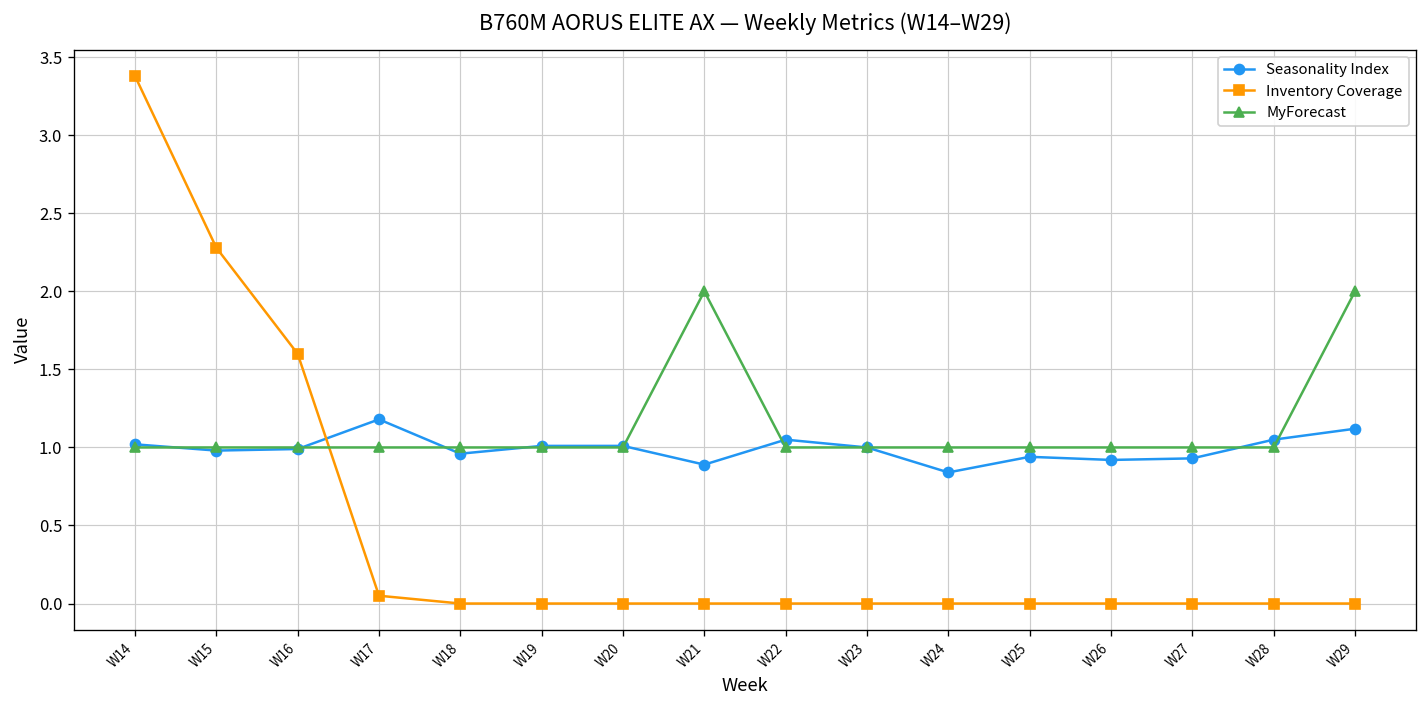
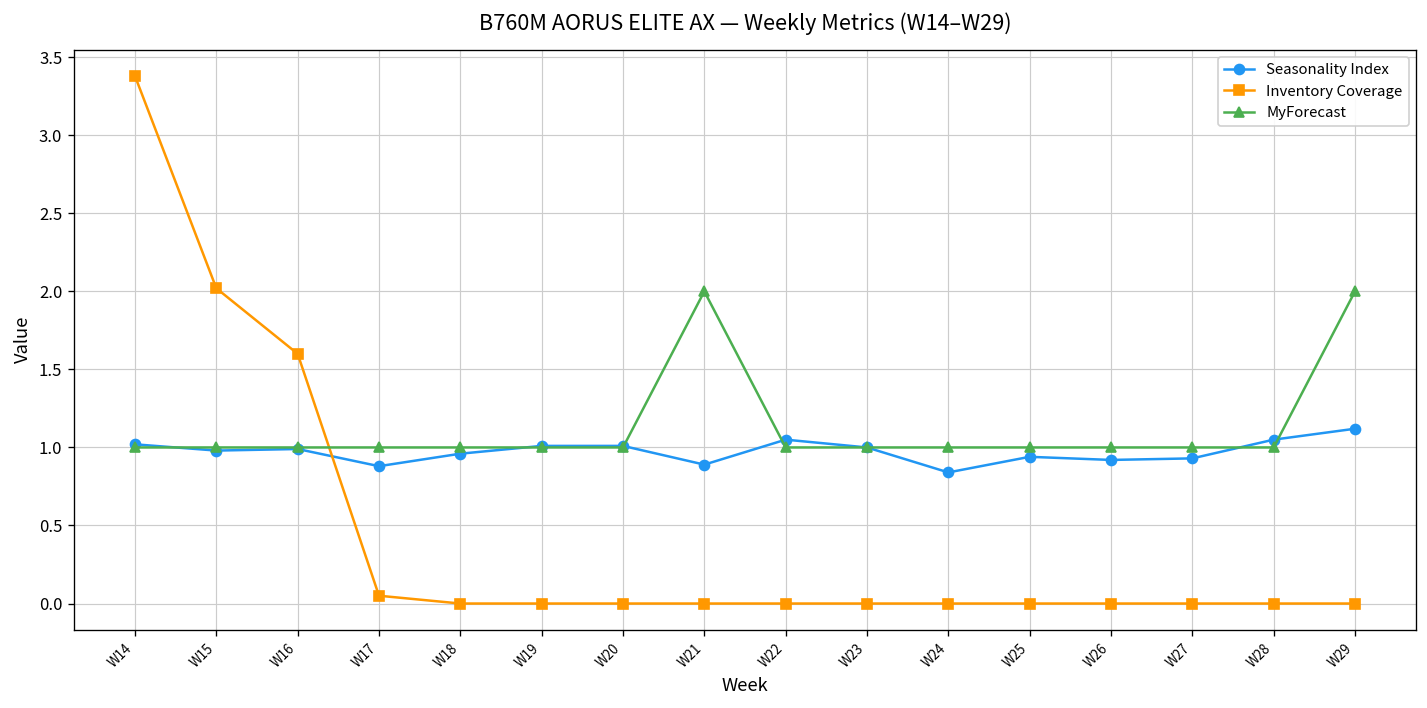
  {
    "Seasonality Index": {
      "W14": 1.02,
      "W15": 0.98,
-     "W17": 1.18,
+     "W17": 0.88,
      "W18": 0.96,
      "W21": 0.89,
      "W22": 1.05,
      "W24": 0.84,
      "W25": 0.94,
      "W26": 0.92,
      "W27": 0.93,
      "W28": 1.05,
      "W29": 1.12
    },
    "Inventory Coverage": {
      "W14": 3.38,
-     "W15": 2.28,
+     "W15": 2.02,
      "W16": 1.60,
      "W17": 0.05,
      "W18": 0.00,
      "W19": 0.00,
      "W20": 0.00,
      "W21": 0.00,
      "W22": 0.00,
      "W23": 0.00,
      "W24": 0.00,
      "W25": 0.00,
      "W26": 0.00,
      "W27": 0.00,
      "W28": 0.00,
      "W29": 0.00
    },
    "MyForecast": {
      "W14": 1.00,
      "W15": 1.00,
      "W17": 1.00,
      "W18": 1.00,
      "W21": 2.00,
      "W22": 1.00,
      "W24": 1.00,
      "W25": 1.00,
      "W26": 1.00,
      "W27": 1.00,
      "W28": 1.00,
      "W29": 2.00
    }
  }
